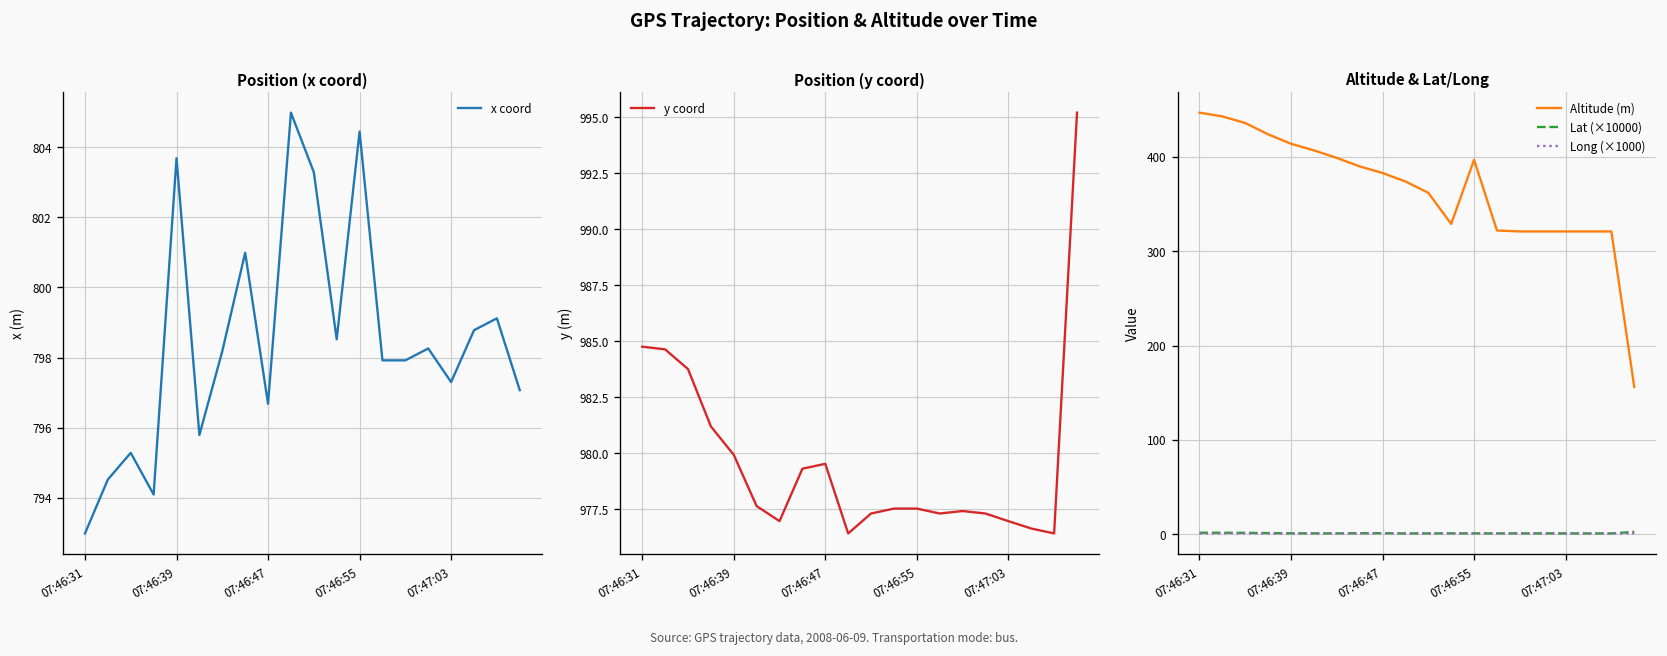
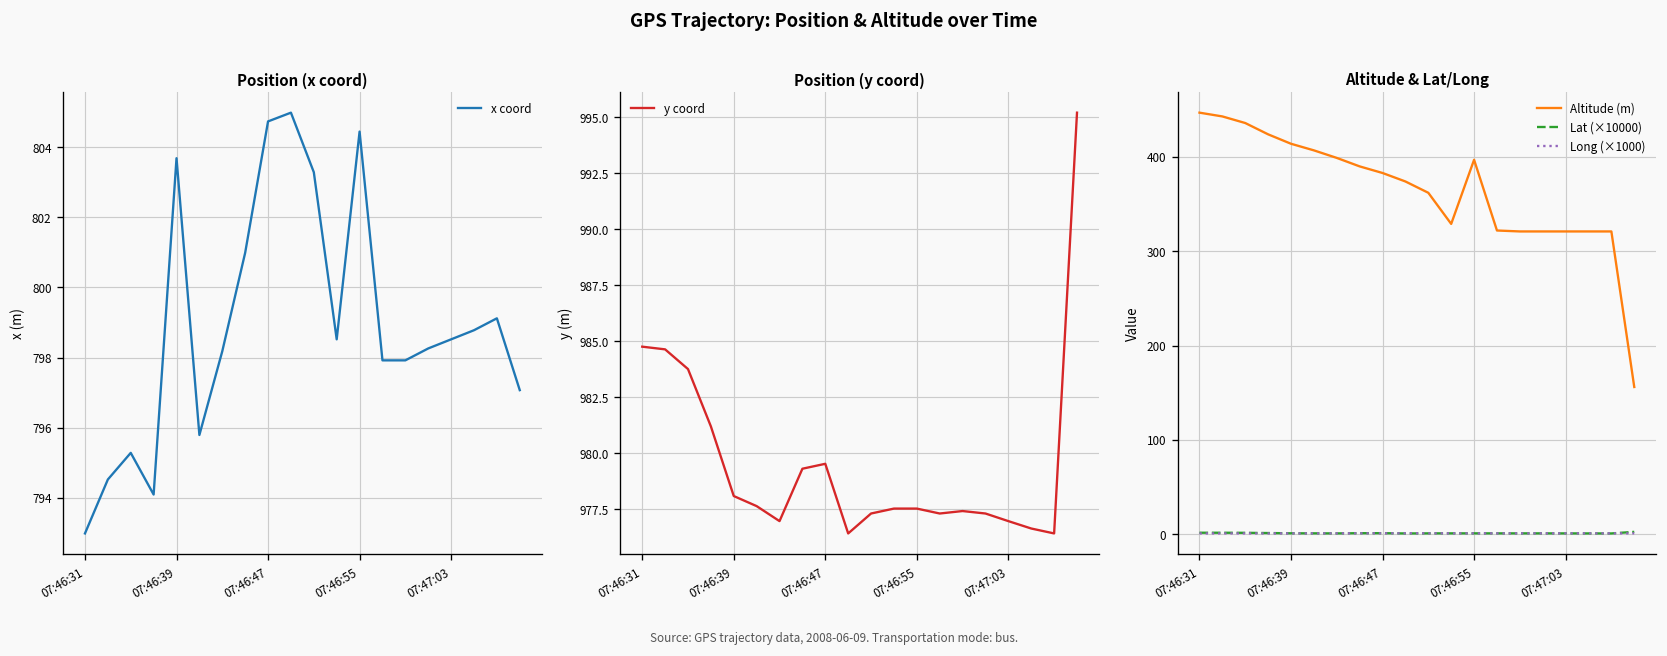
  {
    "Position (x coord)": {
      "07:46:31": 793.0,
      "07:46:39": 803.7,
-     "07:46:47": 796.7,
+     "07:46:47": 804.7,
      "07:46:55": 804.5,
-     "07:47:03": 797.3
+     "07:47:03": 798.5
    },
    "Position (y coord)": {
      "07:46:31": 984.8,
-     "07:46:39": 979.9,
+     "07:46:39": 978.1,
      "07:46:47": 979.5,
      "07:46:55": 977.5,
      "07:47:03": 977.0
    },
    "Altitude & Lat/Long": {
      "Altitude (m)": {
        "07:46:31": 450,
        "07:46:39": 410,
        "07:46:47": 380,
        "07:46:55": 400,
        "07:47:03": 320
      }
    }
  }
